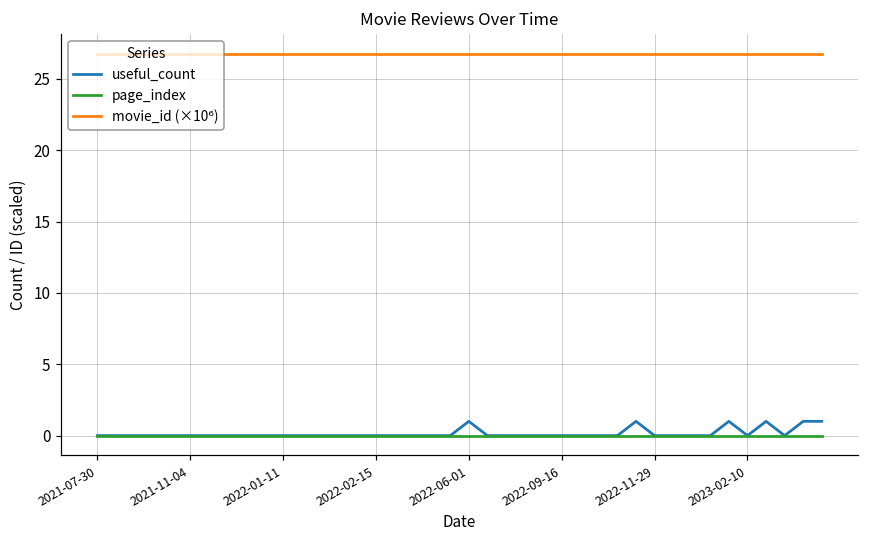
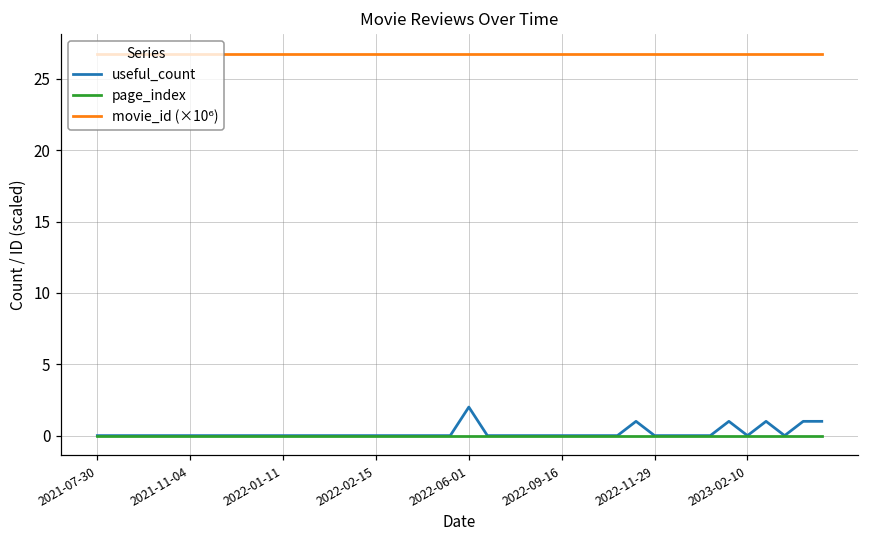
  {
    "useful_count": {
-     "2022-06-01": 1
+     "2022-06-01": 2
    },
    "page_index": {
      "2022-06-01": 0
    },
    "movie_id (×10⁶)": {
      "2022-01-11": 26.8,
      "2022-02-15": 26.8,
      "2022-06-01": 26.8,
      "2022-09-16": 26.8,
      "2022-11-29": 26.8
    }
  }
